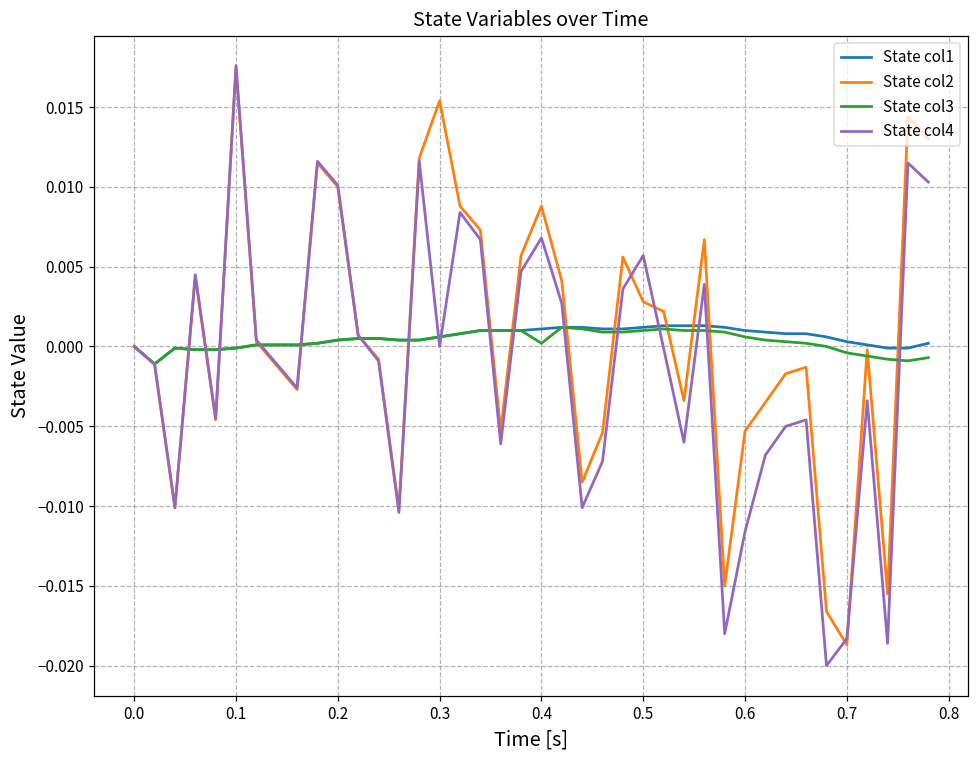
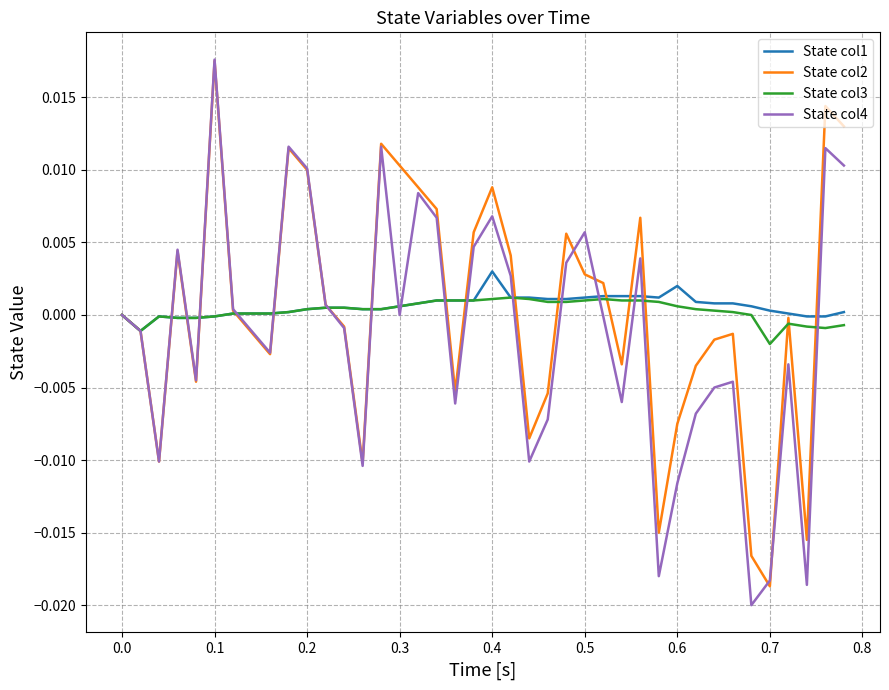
  {
    "State col1": {
-     "0.4": 0.0011,
+     "0.4": 0.0030,
      "0.5": 0.0012,
-     "0.6": 0.001,
+     "0.6": 0.002,
      "0.7": 0.0003
    },
    "State col2": {
-     "0.3": 0.0154,
+     "0.3": 0.0103,
      "0.4": 0.0088,
      "0.5": 0.0028,
-     "0.6": -0.0053,
+     "0.6": -0.0075,
      "0.7": -0.0187
    },
    "State col3": {
-     "0.4": 0.0002,
+     "0.4": 0.0011,
      "0.5": 0.0010,
      "0.6": 0.0006,
-     "0.7": -0.0004
+     "0.7": -0.0020
    },
    "State col4": {
      "0.3": 0.0000,
      "0.4": 0.0068,
      "0.5": 0.0057,
      "0.6": -0.0116,
      "0.7": -0.0183
    }
  }
